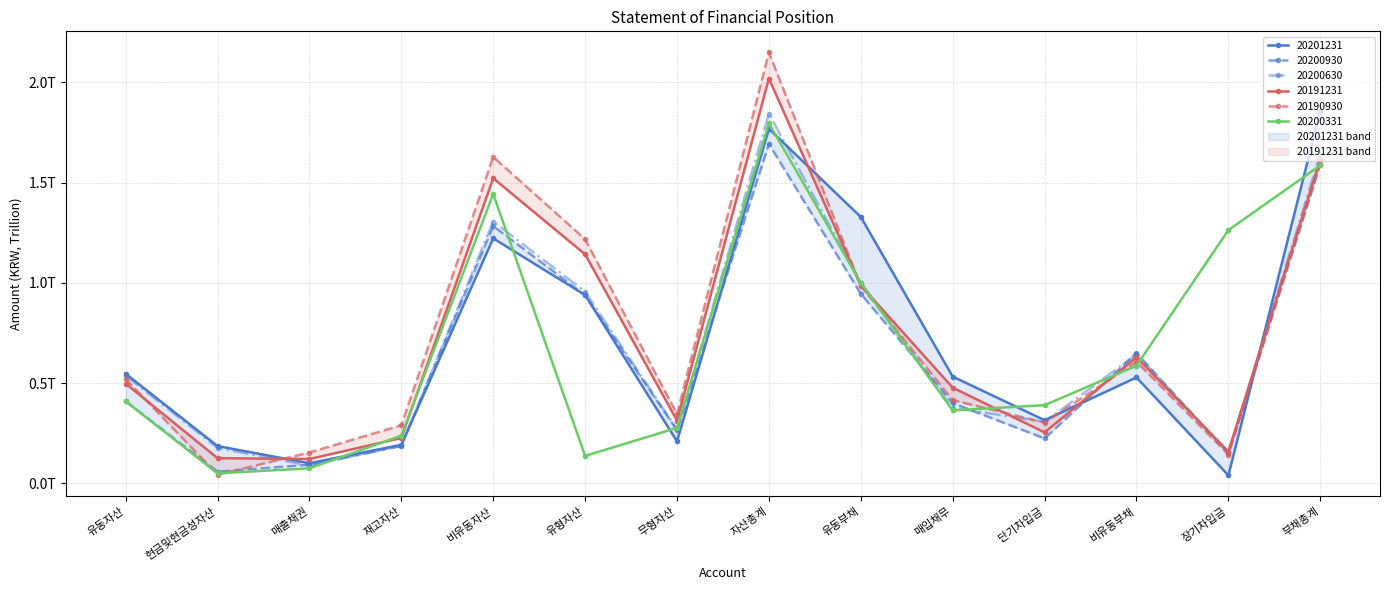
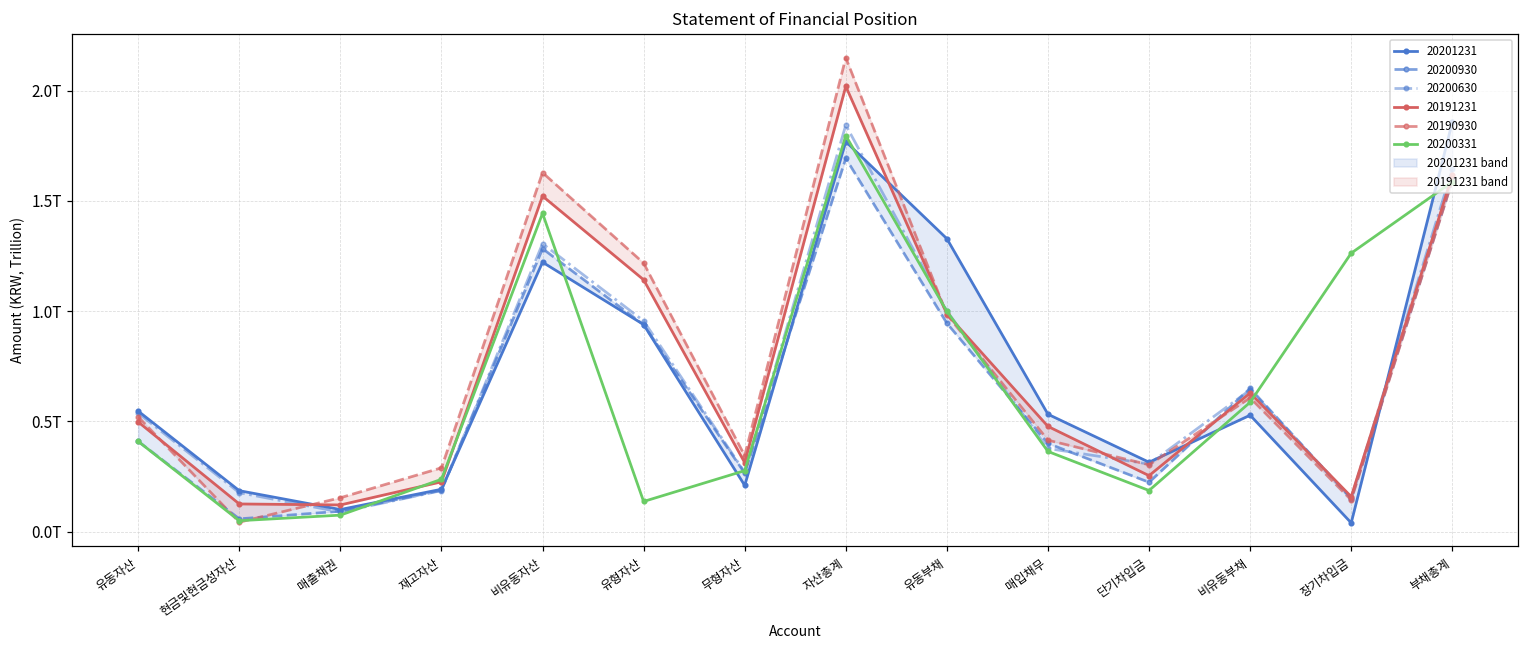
  {
    "20200331": {
      "매출채권": "0.08T",
      "비유동자산": "1.44T",
      "유형자산": "0.14T",
      "자산총계": "1.80T",
      "매입채무": "0.36T",
-     "단기차입금": "0.39T",
+     "단기차입금": "0.19T",
      "비유동부채": "0.59T",
      "장기차입금": "1.26T"
    }
  }
